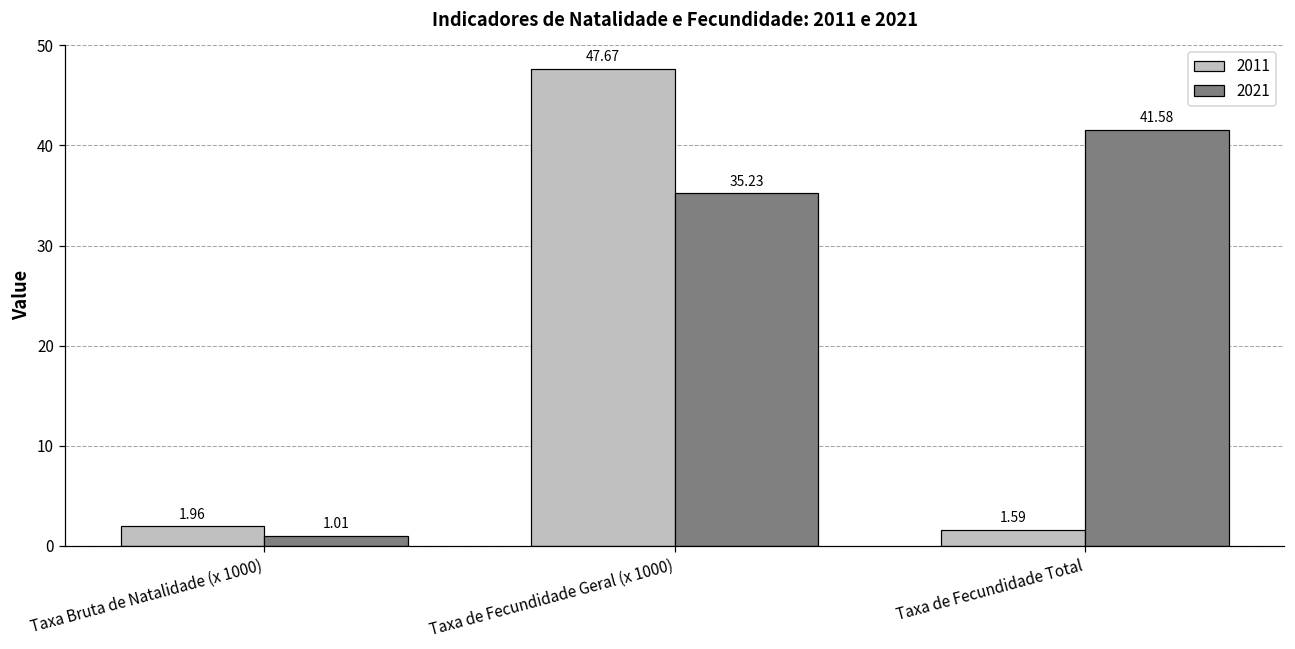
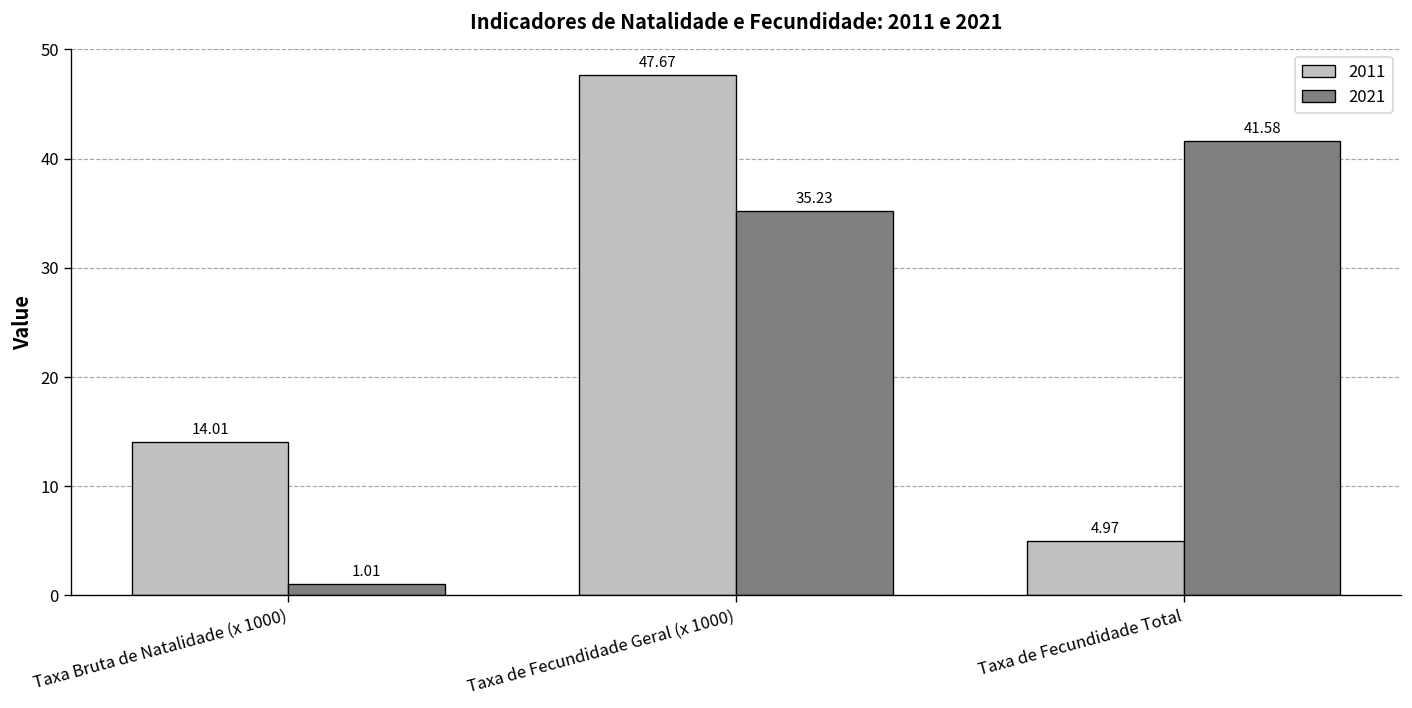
  {
    "2011": {
-     "Taxa Bruta de Natalidade (x 1000)": 1.96,
+     "Taxa Bruta de Natalidade (x 1000)": 14.01,
      "Taxa de Fecundidade Geral (x 1000)": 47.67,
-     "Taxa de Fecundidade Total": 1.59
+     "Taxa de Fecundidade Total": 4.97
    },
    "2021": {
      "Taxa Bruta de Natalidade (x 1000)": 1.01,
      "Taxa de Fecundidade Geral (x 1000)": 35.23,
      "Taxa de Fecundidade Total": 41.58
    }
  }
